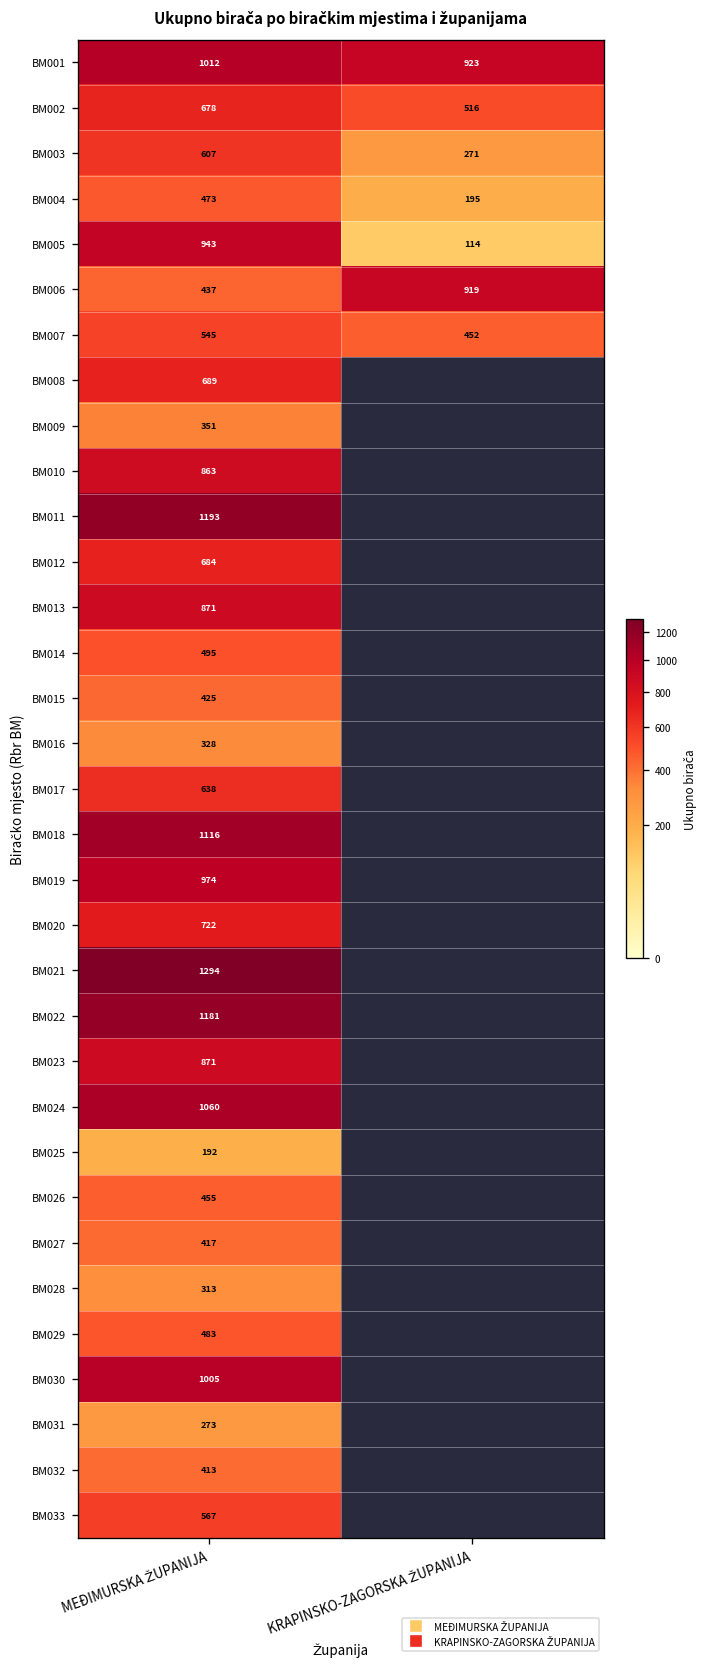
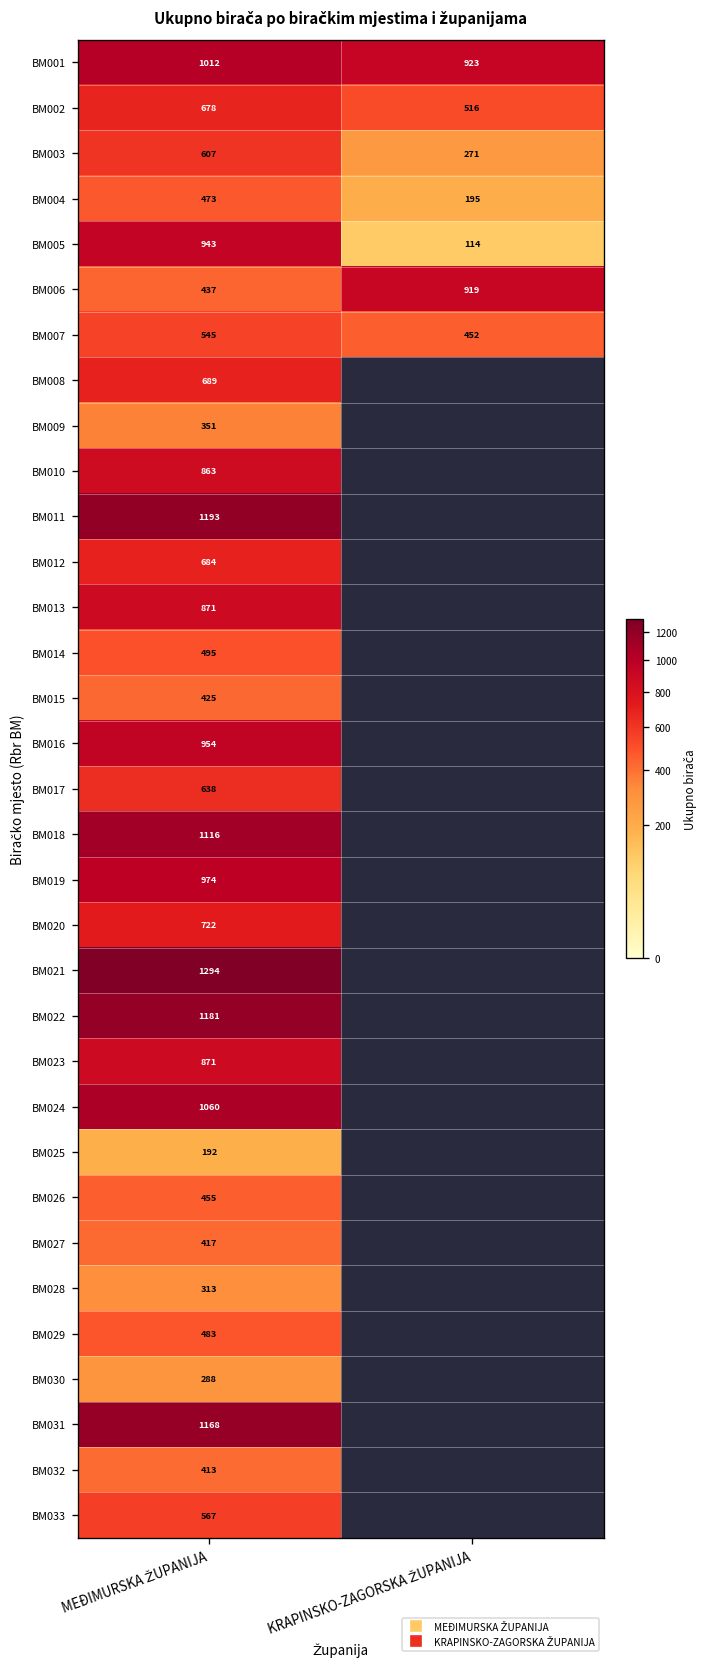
  {
    "BM001": {
      "MEĐIMURSKA ŽUPANIJA": 1012,
      "KRAPINSKO-ZAGORSKA ŽUPANIJA": 923
    },
    "BM002": {
      "MEĐIMURSKA ŽUPANIJA": 678,
      "KRAPINSKO-ZAGORSKA ŽUPANIJA": 516
    },
    "BM003": {
      "MEĐIMURSKA ŽUPANIJA": 607,
      "KRAPINSKO-ZAGORSKA ŽUPANIJA": 271
    },
    "BM004": {
      "MEĐIMURSKA ŽUPANIJA": 473,
      "KRAPINSKO-ZAGORSKA ŽUPANIJA": 195
    },
    "BM005": {
      "MEĐIMURSKA ŽUPANIJA": 943,
      "KRAPINSKO-ZAGORSKA ŽUPANIJA": 114
    },
    "BM006": {
      "MEĐIMURSKA ŽUPANIJA": 437,
      "KRAPINSKO-ZAGORSKA ŽUPANIJA": 919
    },
    "BM007": {
      "MEĐIMURSKA ŽUPANIJA": 545,
      "KRAPINSKO-ZAGORSKA ŽUPANIJA": 452
    },
    "BM008": {
      "MEĐIMURSKA ŽUPANIJA": 689
    },
    "BM009": {
      "MEĐIMURSKA ŽUPANIJA": 351
    },
    "BM010": {
      "MEĐIMURSKA ŽUPANIJA": 863
    },
    "BM011": {
      "MEĐIMURSKA ŽUPANIJA": 1193
    },
    "BM012": {
      "MEĐIMURSKA ŽUPANIJA": 684
    },
    "BM013": {
      "MEĐIMURSKA ŽUPANIJA": 871
    },
    "BM014": {
      "MEĐIMURSKA ŽUPANIJA": 495
    },
    "BM015": {
      "MEĐIMURSKA ŽUPANIJA": 425
    },
    "BM016": {
-     "MEĐIMURSKA ŽUPANIJA": 328
+     "MEĐIMURSKA ŽUPANIJA": 954
    },
    "BM017": {
      "MEĐIMURSKA ŽUPANIJA": 638
    },
    "BM018": {
      "MEĐIMURSKA ŽUPANIJA": 1116
    },
    "BM019": {
      "MEĐIMURSKA ŽUPANIJA": 974
    },
    "BM020": {
      "MEĐIMURSKA ŽUPANIJA": 722
    },
    "BM021": {
      "MEĐIMURSKA ŽUPANIJA": 1294
    },
    "BM022": {
      "MEĐIMURSKA ŽUPANIJA": 1181
    },
    "BM023": {
      "MEĐIMURSKA ŽUPANIJA": 871
    },
    "BM024": {
      "MEĐIMURSKA ŽUPANIJA": 1060
    },
    "BM025": {
      "MEĐIMURSKA ŽUPANIJA": 192
    },
    "BM026": {
      "MEĐIMURSKA ŽUPANIJA": 455
    },
    "BM027": {
      "MEĐIMURSKA ŽUPANIJA": 417
    },
    "BM028": {
      "MEĐIMURSKA ŽUPANIJA": 313
    },
    "BM029": {
      "MEĐIMURSKA ŽUPANIJA": 483
    },
    "BM030": {
-     "MEĐIMURSKA ŽUPANIJA": 1005
+     "MEĐIMURSKA ŽUPANIJA": 288
    },
    "BM031": {
-     "MEĐIMURSKA ŽUPANIJA": 273
+     "MEĐIMURSKA ŽUPANIJA": 1168
    },
    "BM032": {
      "MEĐIMURSKA ŽUPANIJA": 413
    },
    "BM033": {
      "MEĐIMURSKA ŽUPANIJA": 567
    }
  }
